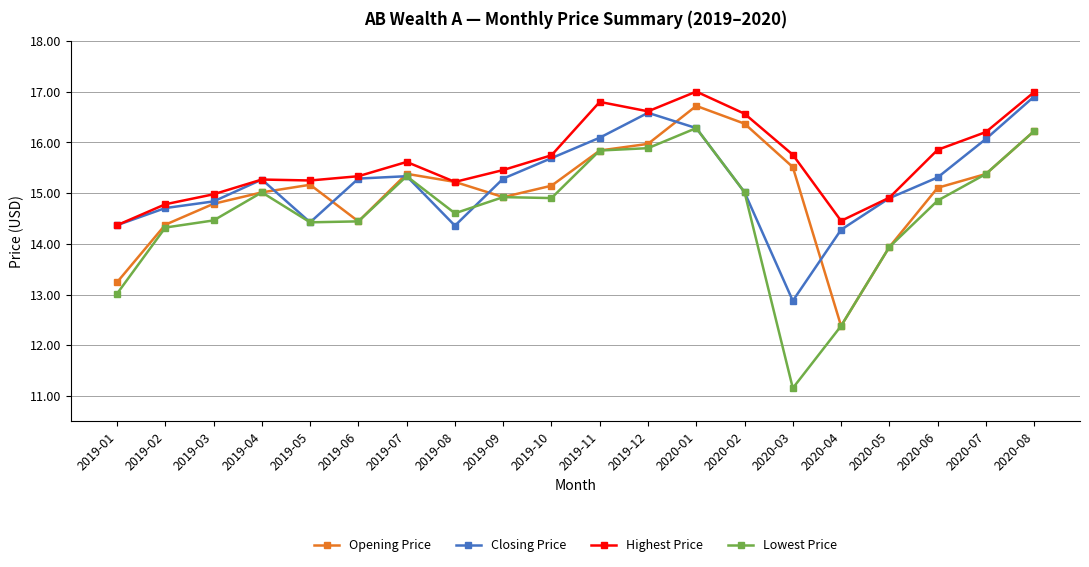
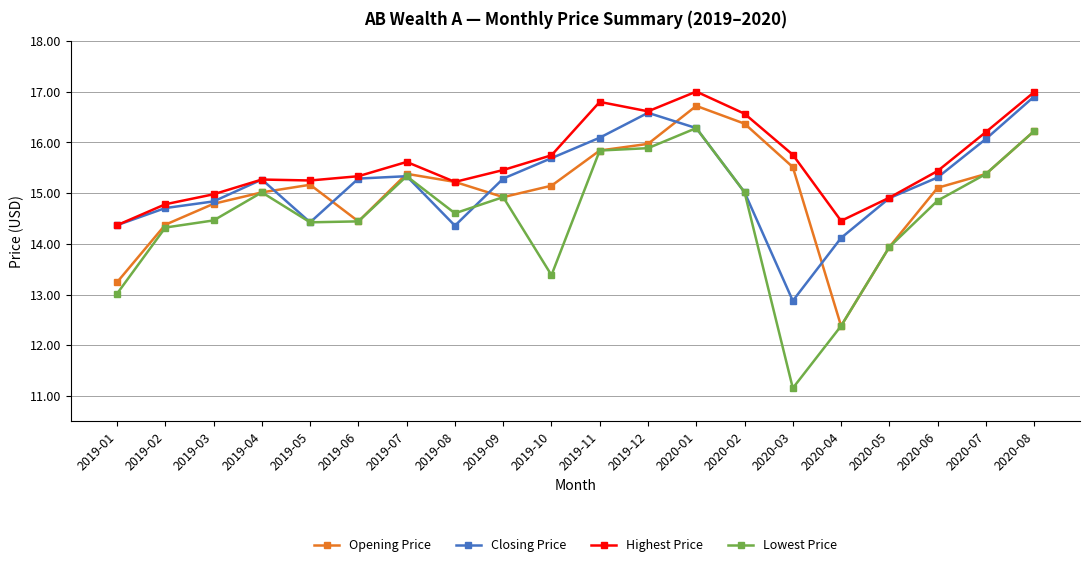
  {
    "Opening Price": {
      "2019-01": 13.2,
      "2019-02": 14.4,
      "2019-05": 15.2,
      "2019-10": 15.1,
      "2019-12": 16.0,
      "2020-01": 16.7,
      "2020-02": 16.4,
      "2020-03": 15.5,
      "2020-06": 15.1
    },
    "Closing Price": {
      "2019-02": 14.7,
      "2019-08": 14.4,
      "2019-09": 15.3,
      "2019-10": 15.7,
      "2019-11": 16.1,
      "2020-03": 12.9,
-     "2020-04": 14.3,
+     "2020-04": 14.1,
      "2020-06": 15.3,
      "2020-07": 16.1,
      "2020-08": 16.9
    },
    "Highest Price": {
      "2019-02": 14.8,
      "2019-03": 15.0,
      "2019-05": 15.3,
      "2019-07": 15.6,
      "2019-09": 15.5,
      "2019-10": 15.7,
      "2019-11": 16.8,
      "2020-01": 17.0,
      "2020-02": 16.6,
      "2020-03": 15.8,
      "2020-04": 14.5,
-     "2020-06": 15.9,
+     "2020-06": 15.4,
      "2020-07": 16.2,
      "2020-08": 17.0
    },
    "Lowest Price": {
      "2019-01": 13.0,
      "2019-02": 14.3,
      "2019-03": 14.5,
      "2019-08": 14.6,
-     "2019-10": 14.9,
+     "2019-10": 13.4,
      "2019-12": 15.9,
      "2020-03": 11.2,
      "2020-06": 14.9
    }
  }
